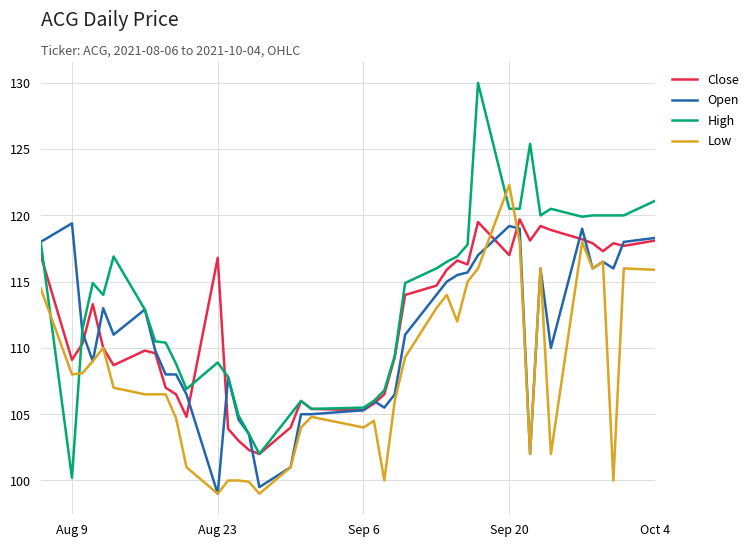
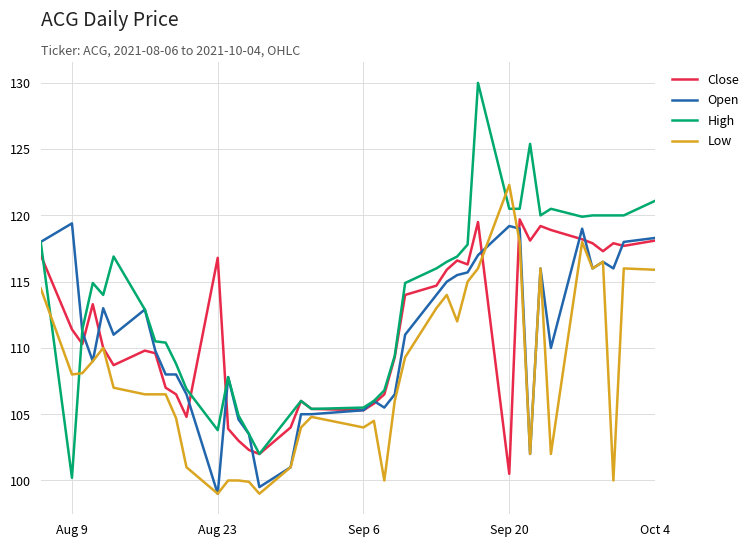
  {
    "Close": {
-     "Aug 9": 109.1,
+     "Aug 9": 111.4,
      "Aug 23": 116.8,
-     "Sep 20": 117.0,
+     "Sep 20": 100.5,
      "Oct 4": 118.1
    },
    "Open": {
      "Aug 9": 119.4,
      "Sep 20": 119.2,
      "Oct 4": 118.3
    },
    "High": {
      "Aug 9": 100.2,
-     "Aug 23": 108.9,
+     "Aug 23": 103.8,
      "Sep 6": 105.5,
      "Sep 20": 120.5,
      "Oct 4": 121.1
    },
    "Low": {
      "Aug 9": 108.0,
      "Sep 6": 104.0,
      "Sep 20": 122.3,
      "Oct 4": 115.9
    }
  }
